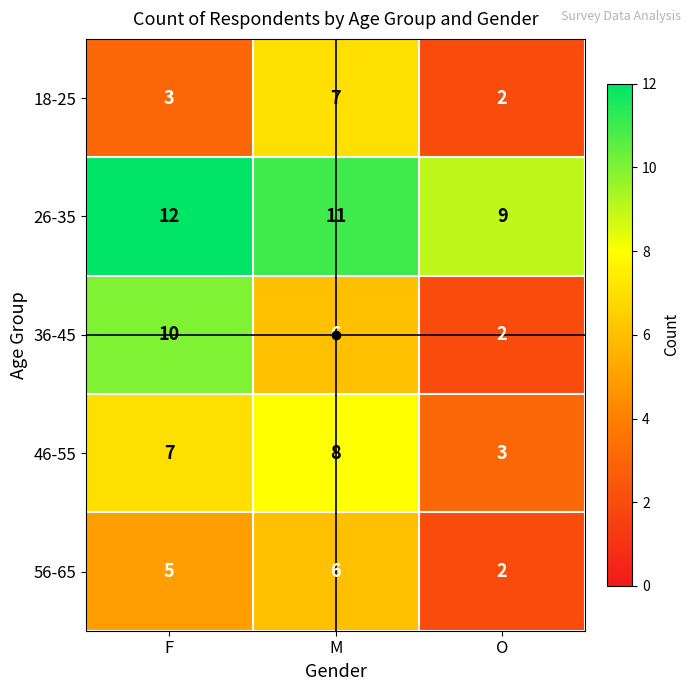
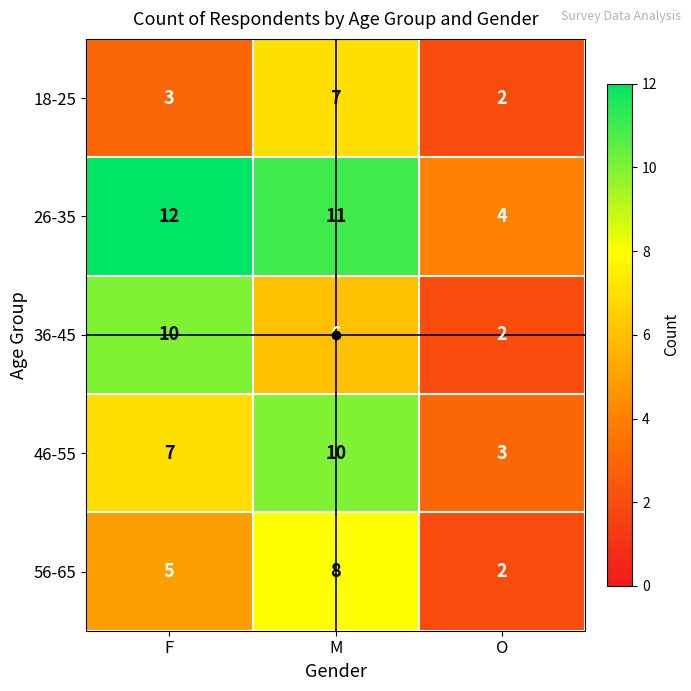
  {
    "18-25": {
      "F": 3,
      "M": 7,
      "O": 2
    },
    "26-35": {
      "F": 12,
      "M": 11,
-     "O": 9
+     "O": 4
    },
    "36-45": {
      "F": 10,
      "O": 2
    },
    "46-55": {
      "F": 7,
-     "M": 8,
+     "M": 10,
      "O": 3
    },
    "56-65": {
      "F": 5,
-     "M": 6,
+     "M": 8,
      "O": 2
    }
  }
